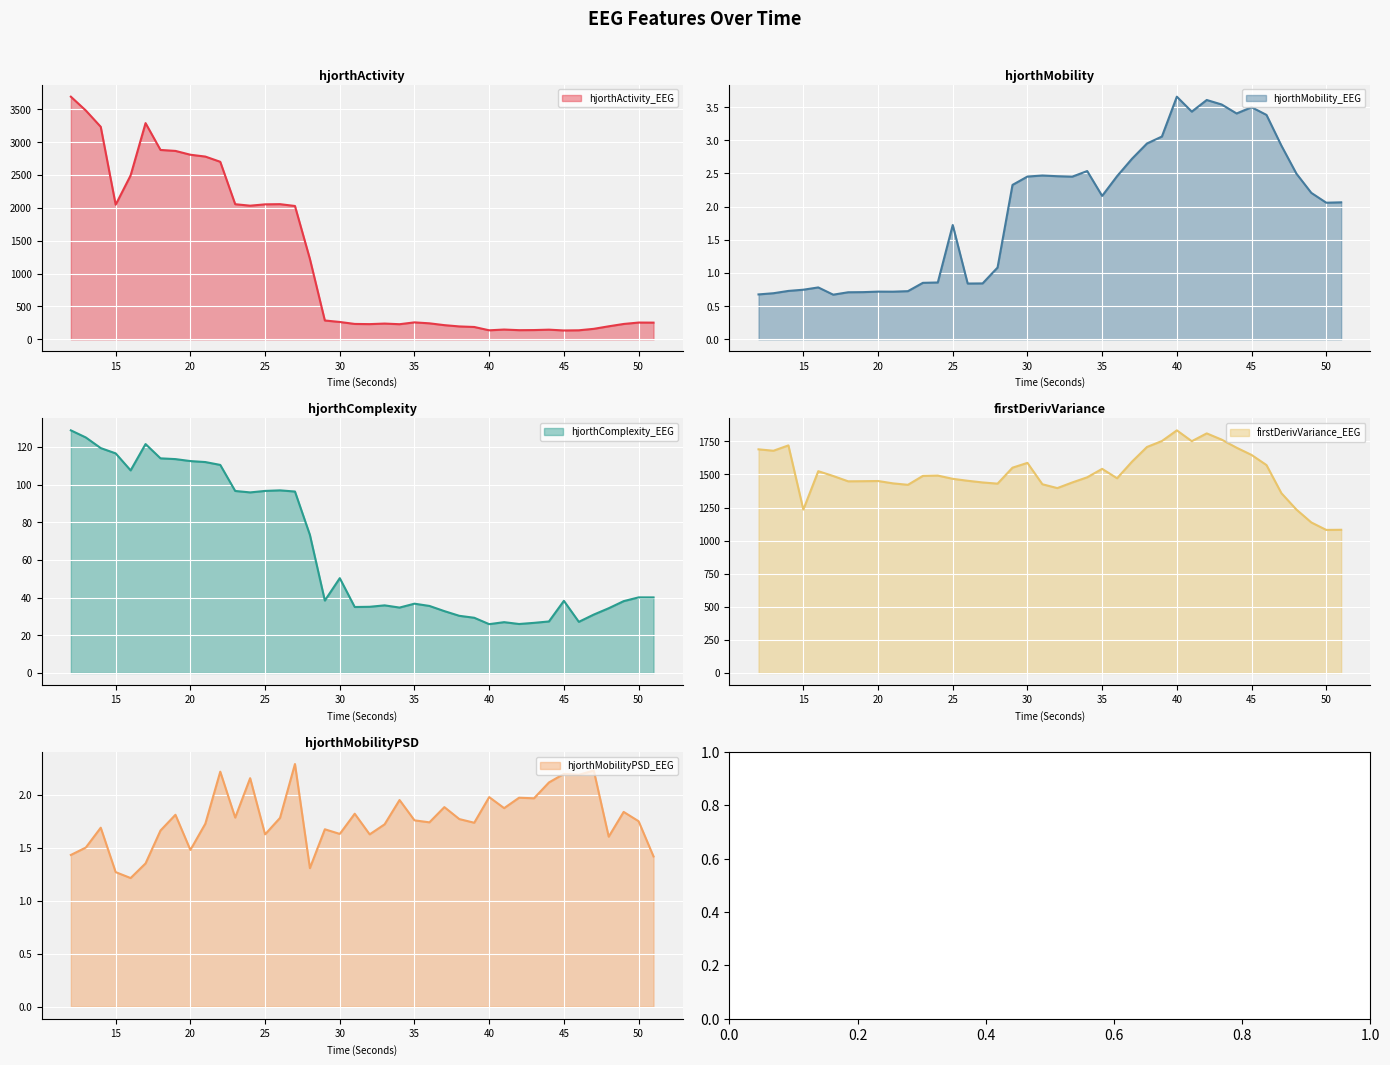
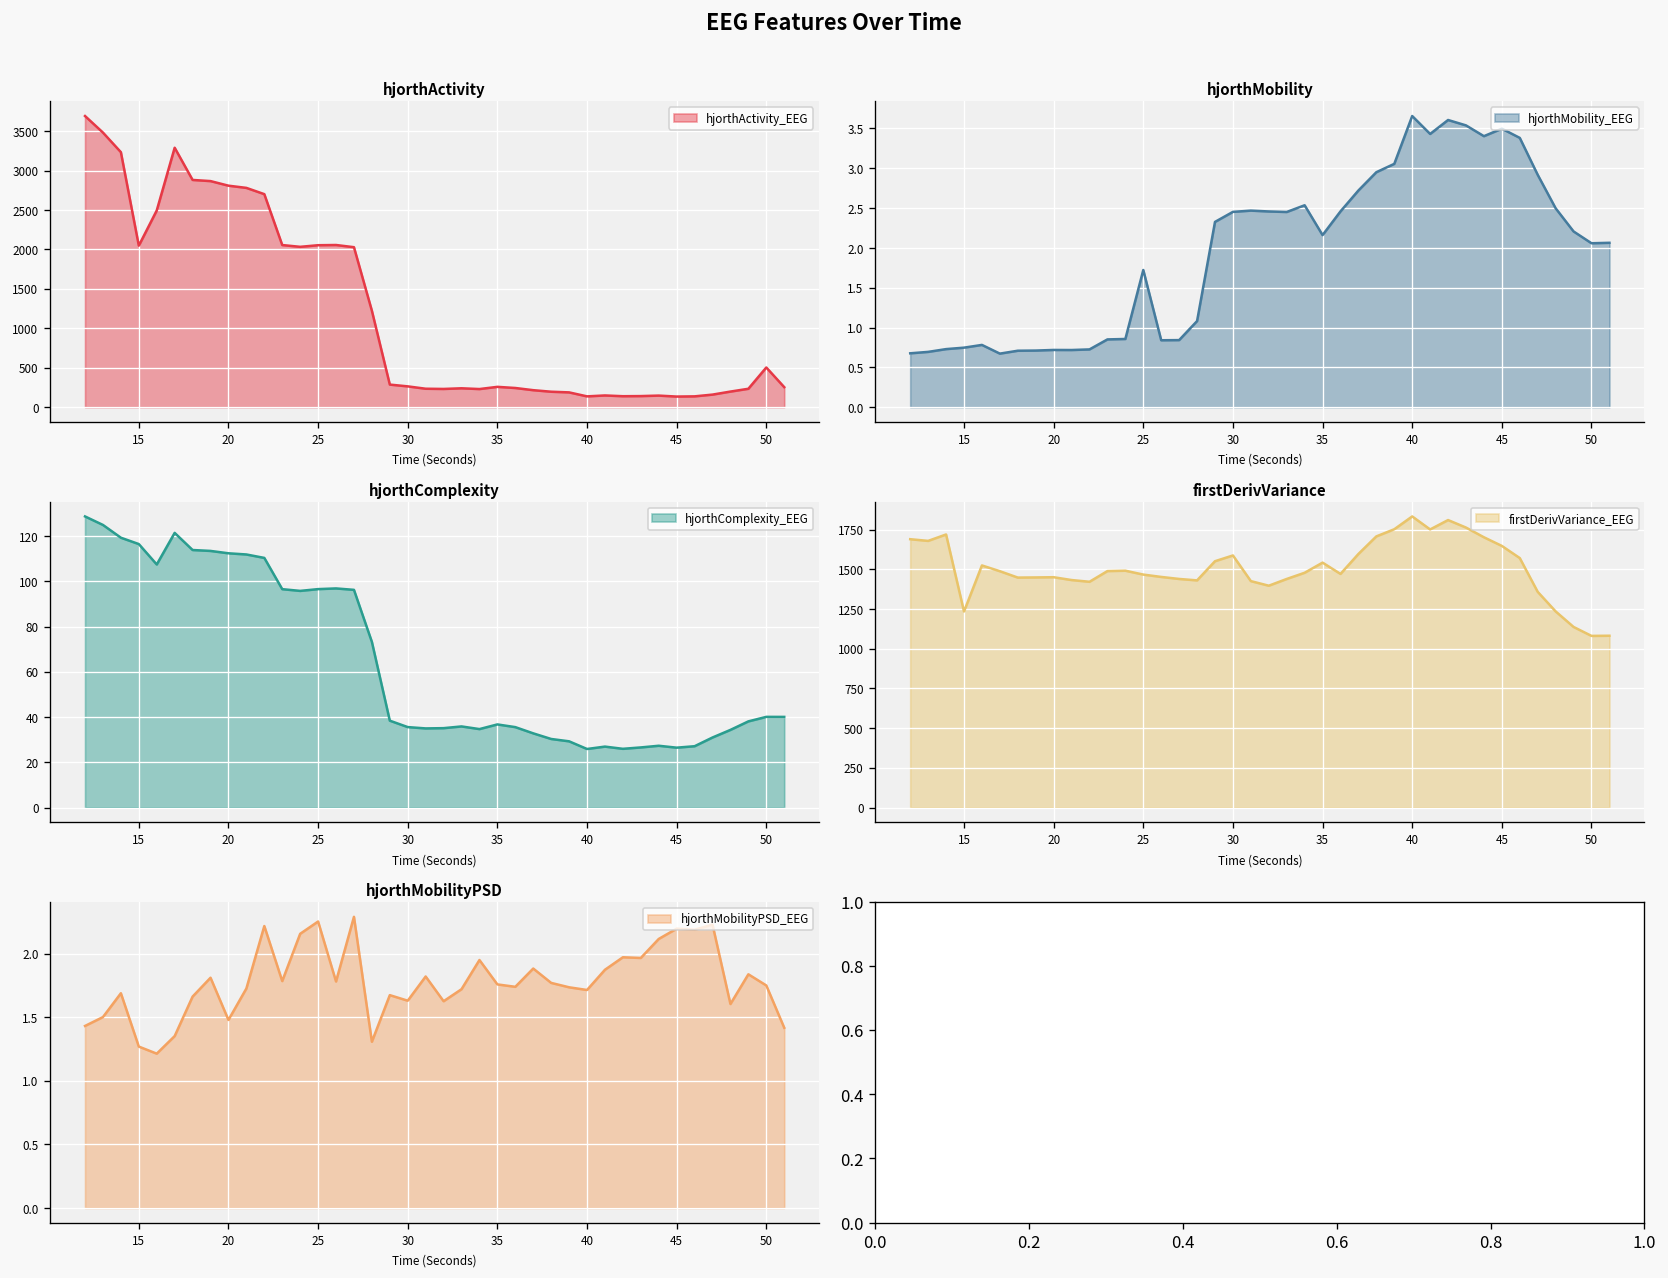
  {
    "hjorthActivity": {
      "15": 2000,
      "20": 2800,
      "25": 2100,
      "30": 300,
      "35": 300,
      "40": 100,
      "45": 100,
-     "50": 300
+     "50": 500
    },
    "hjorthMobility": {
      "15": 0.7,
      "20": 0.7,
      "25": 1.7,
      "30": 2.5,
      "35": 2.2,
      "40": 3.7,
      "50": 2.1
    },
    "hjorthComplexity": {
      "15": 117,
      "20": 112,
      "25": 97,
-     "30": 50,
+     "30": 36,
      "35": 37,
      "40": 26,
-     "45": 38,
+     "45": 26,
      "50": 40
    },
    "firstDerivVariance": {
      "15": 1230,
      "20": 1450,
      "25": 1470,
      "30": 1590,
      "35": 1540,
      "40": 1830,
      "45": 1650,
      "50": 1080
    },
    "hjorthMobilityPSD": {
      "15": 1.27,
      "20": 1.48,
-     "25": 1.63,
+     "25": 2.25,
      "30": 1.63,
      "35": 1.76,
-     "40": 1.98,
+     "40": 1.71,
      "50": 1.75
    }
  }
